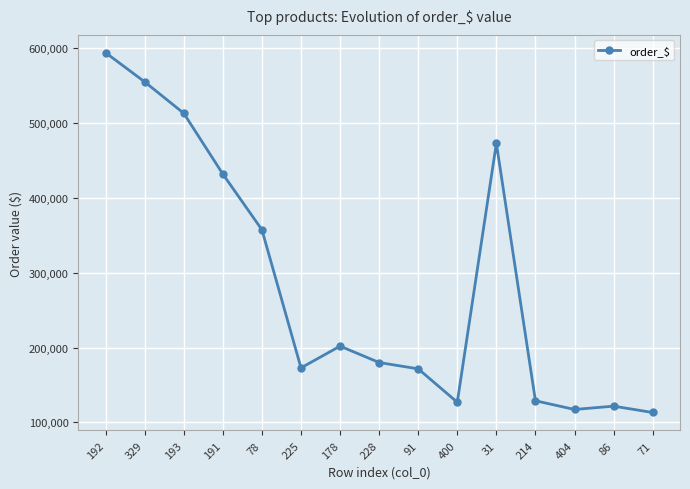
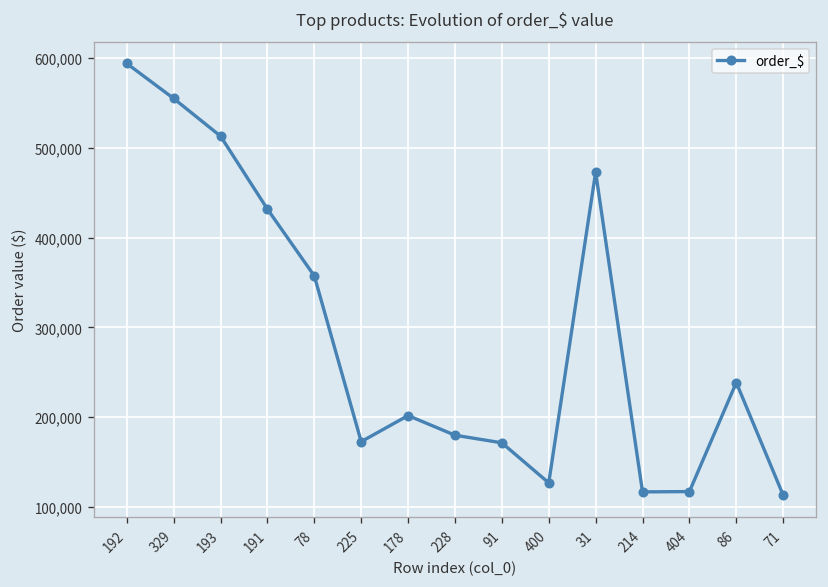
  {
    "192": "590,000",
    "329": "550,000",
    "193": "510,000",
    "191": "430,000",
    "78": "360,000",
    "225": "170,000",
    "178": "200,000",
    "228": "180,000",
    "91": "170,000",
    "400": "130,000",
    "31": "470,000",
-   "214": "130,000",
+   "214": "120,000",
    "404": "120,000",
-   "86": "120,000",
+   "86": "240,000",
    "71": "110,000"
  }
